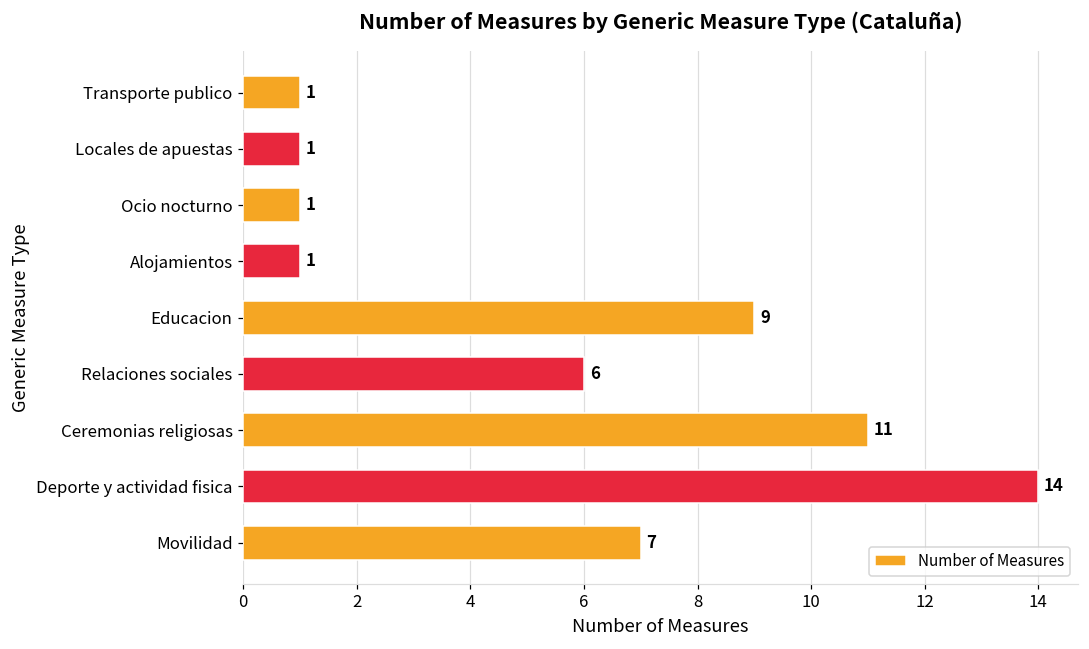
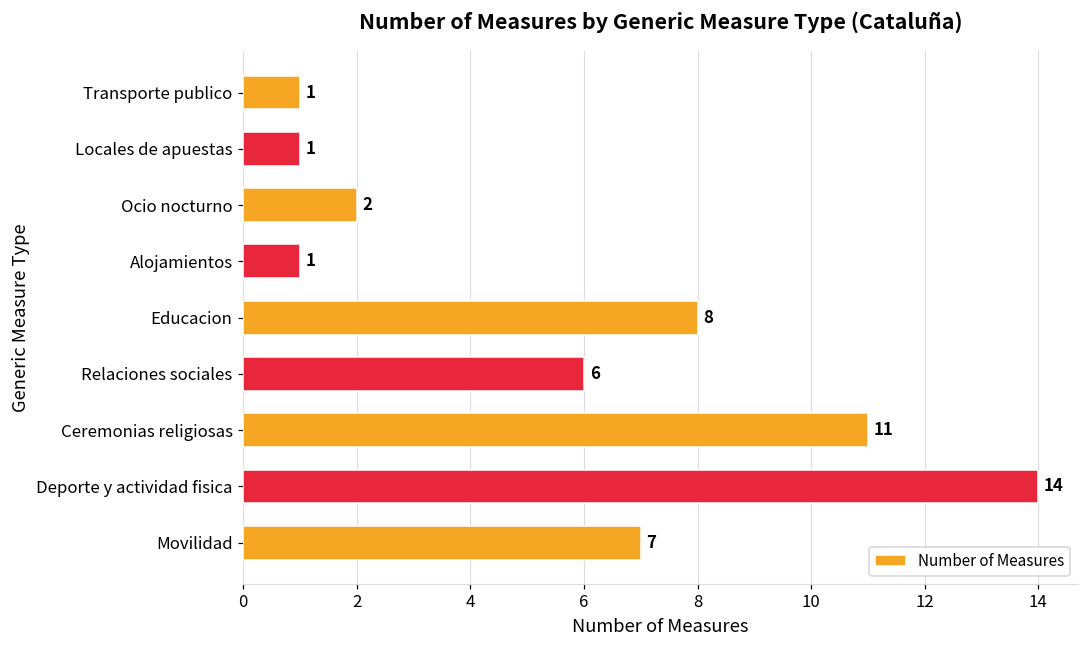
  {
    "Transporte publico": 1,
    "Locales de apuestas": 1,
-   "Ocio nocturno": 1,
+   "Ocio nocturno": 2,
    "Alojamientos": 1,
-   "Educacion": 9,
+   "Educacion": 8,
    "Relaciones sociales": 6,
    "Ceremonias religiosas": 11,
    "Deporte y actividad fisica": 14,
    "Movilidad": 7
  }
